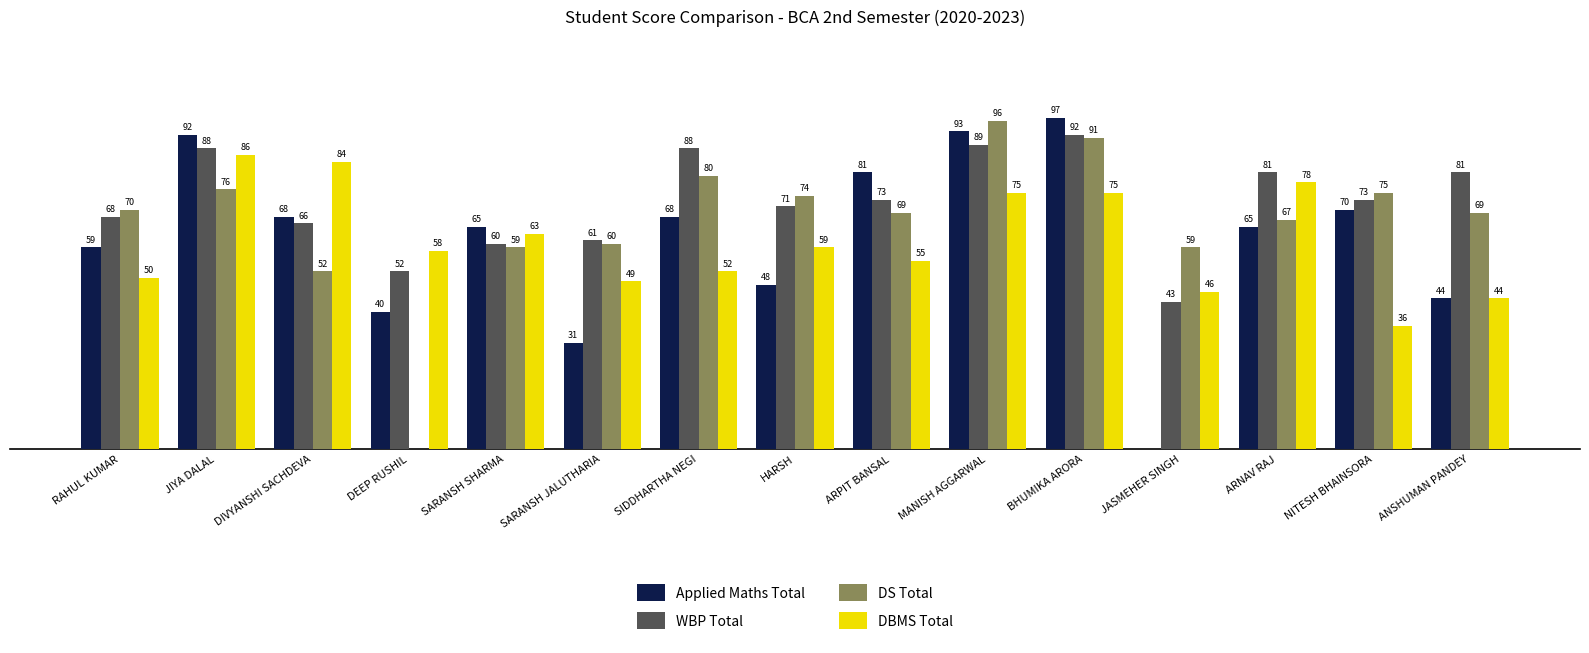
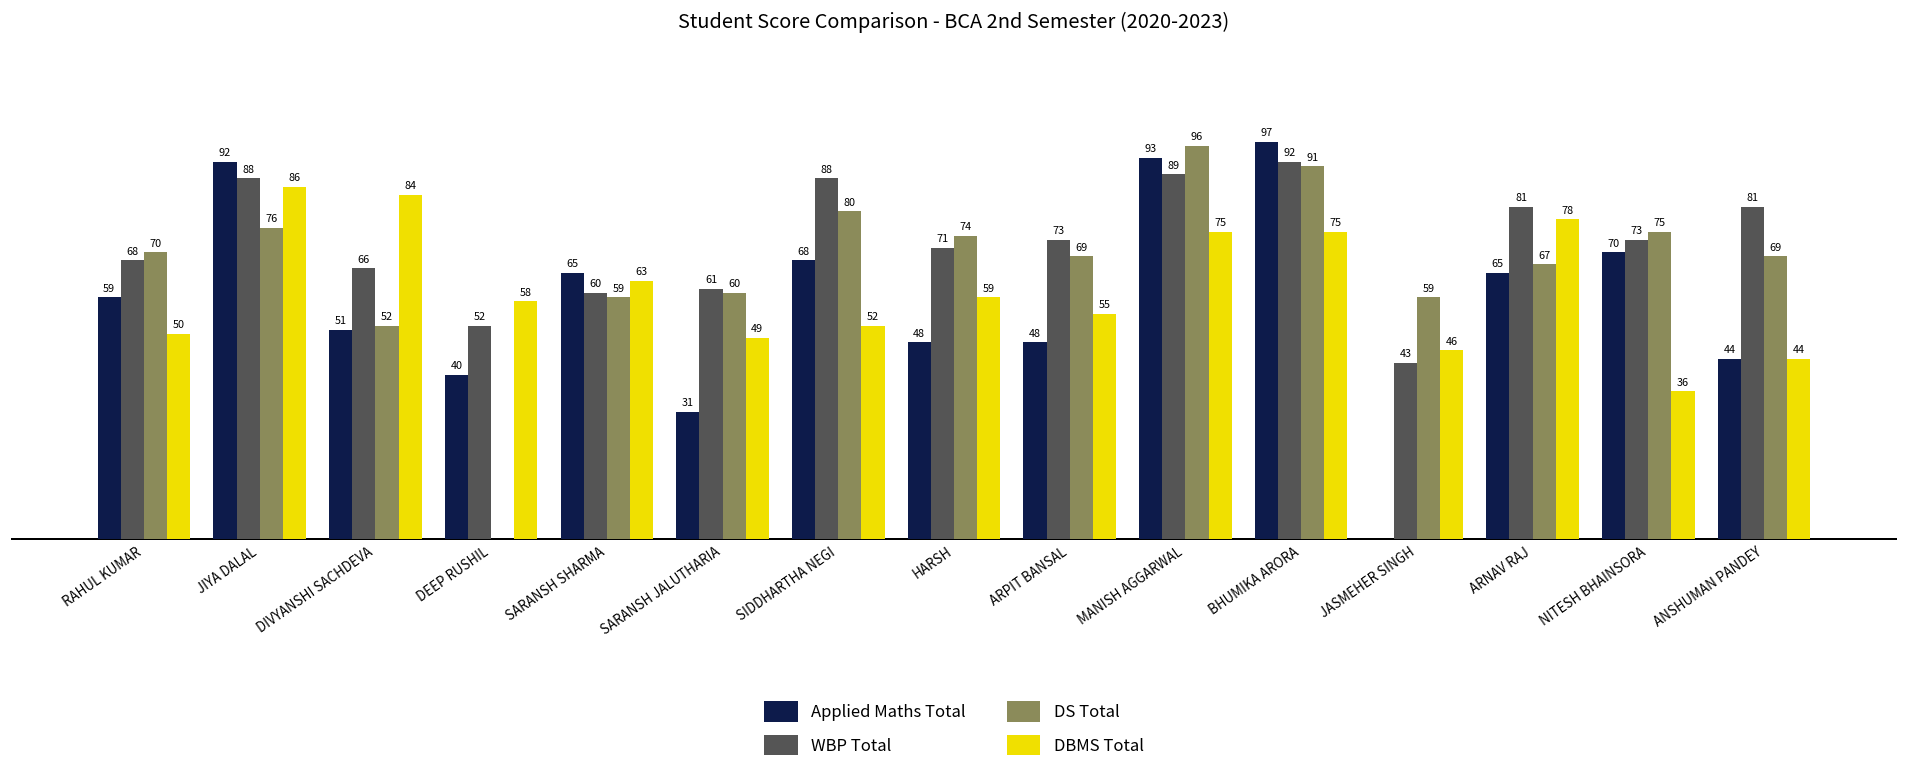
  {
    "Applied Maths Total": {
      "RAHUL KUMAR": 59,
      "JIYA DALAL": 92,
-     "DIVYANSHI SACHDEVA": 68,
+     "DIVYANSHI SACHDEVA": 51,
      "DEEP RUSHIL": 40,
      "SARANSH SHARMA": 65,
      "SARANSH JALUTHARIA": 31,
      "SIDDHARTHA NEGI": 68,
      "HARSH": 48,
-     "ARPIT BANSAL": 81,
+     "ARPIT BANSAL": 48,
      "MANISH AGGARWAL": 93,
      "BHUMIKA ARORA": 97,
      "ARNAV RAJ": 65,
      "NITESH BHAINSORA": 70,
      "ANSHUMAN PANDEY": 44
    },
    "WBP Total": {
      "RAHUL KUMAR": 68,
      "JIYA DALAL": 88,
      "DIVYANSHI SACHDEVA": 66,
      "DEEP RUSHIL": 52,
      "SARANSH SHARMA": 60,
      "SARANSH JALUTHARIA": 61,
      "SIDDHARTHA NEGI": 88,
      "HARSH": 71,
      "ARPIT BANSAL": 73,
      "MANISH AGGARWAL": 89,
      "BHUMIKA ARORA": 92,
      "JASMEHER SINGH": 43,
      "ARNAV RAJ": 81,
      "NITESH BHAINSORA": 73,
      "ANSHUMAN PANDEY": 81
    },
    "DS Total": {
      "RAHUL KUMAR": 70,
      "JIYA DALAL": 76,
      "DIVYANSHI SACHDEVA": 52,
      "SARANSH SHARMA": 59,
      "SARANSH JALUTHARIA": 60,
      "SIDDHARTHA NEGI": 80,
      "HARSH": 74,
      "ARPIT BANSAL": 69,
      "MANISH AGGARWAL": 96,
      "BHUMIKA ARORA": 91,
      "JASMEHER SINGH": 59,
      "ARNAV RAJ": 67,
      "NITESH BHAINSORA": 75,
      "ANSHUMAN PANDEY": 69
    },
    "DBMS Total": {
      "RAHUL KUMAR": 50,
      "JIYA DALAL": 86,
      "DIVYANSHI SACHDEVA": 84,
      "DEEP RUSHIL": 58,
      "SARANSH SHARMA": 63,
      "SARANSH JALUTHARIA": 49,
      "SIDDHARTHA NEGI": 52,
      "HARSH": 59,
      "ARPIT BANSAL": 55,
      "MANISH AGGARWAL": 75,
      "BHUMIKA ARORA": 75,
      "JASMEHER SINGH": 46,
      "ARNAV RAJ": 78,
      "NITESH BHAINSORA": 36,
      "ANSHUMAN PANDEY": 44
    }
  }
